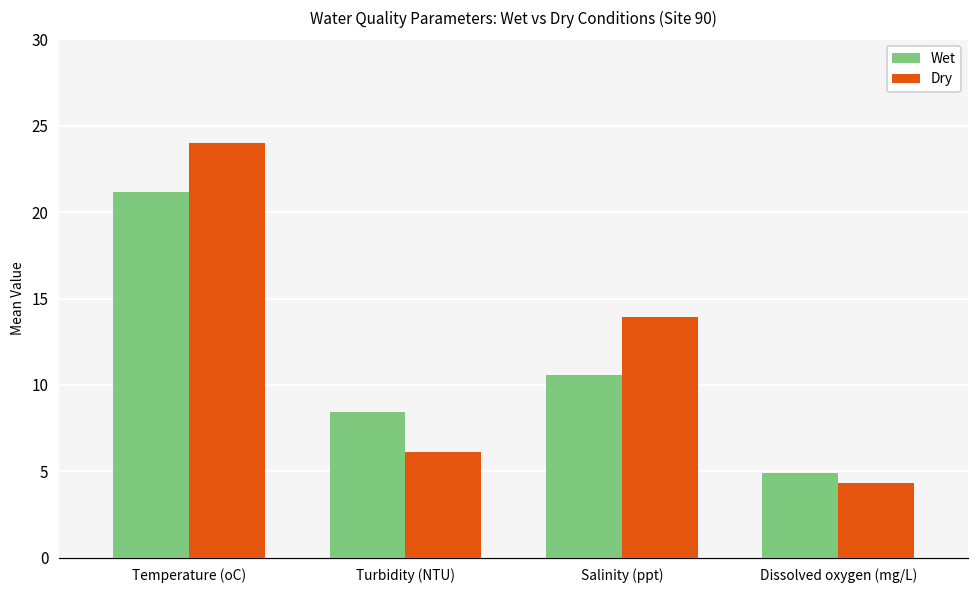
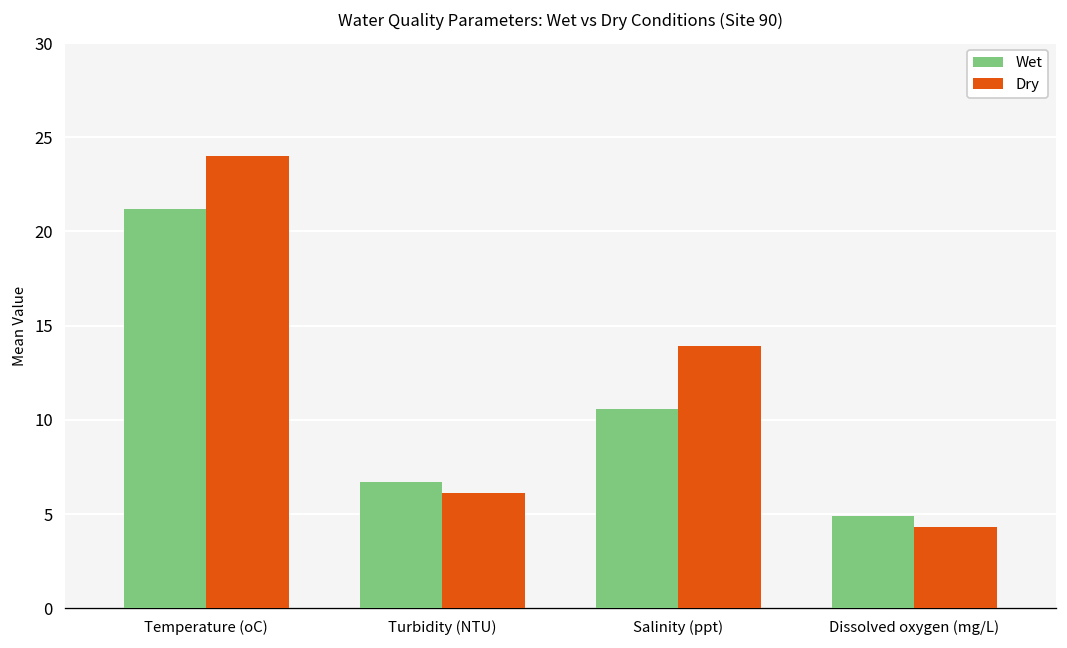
  {
    "Wet": {
      "Temperature (oC)": 21.2,
-     "Turbidity (NTU)": 8.5,
+     "Turbidity (NTU)": 6.7,
      "Salinity (ppt)": 10.6,
      "Dissolved oxygen (mg/L)": 4.9
    },
    "Dry": {
      "Temperature (oC)": 24.0,
      "Turbidity (NTU)": 6.1,
      "Salinity (ppt)": 13.9,
      "Dissolved oxygen (mg/L)": 4.3
    }
  }
